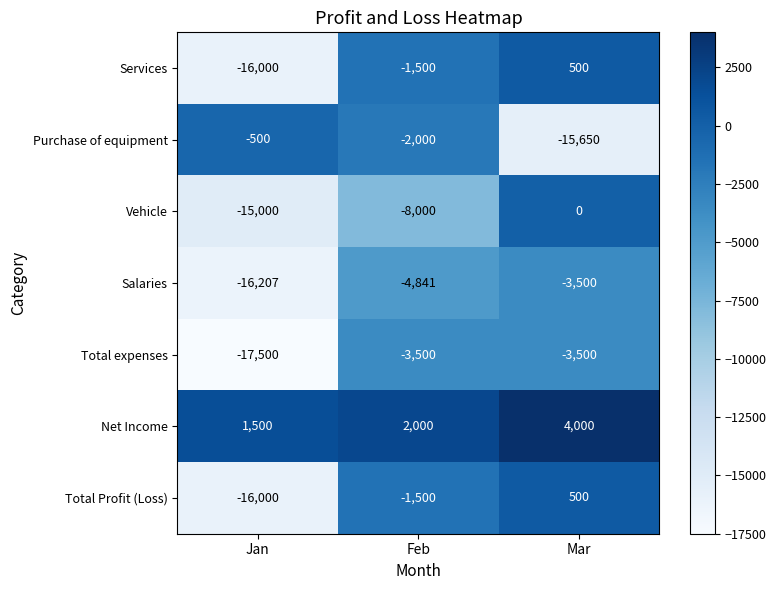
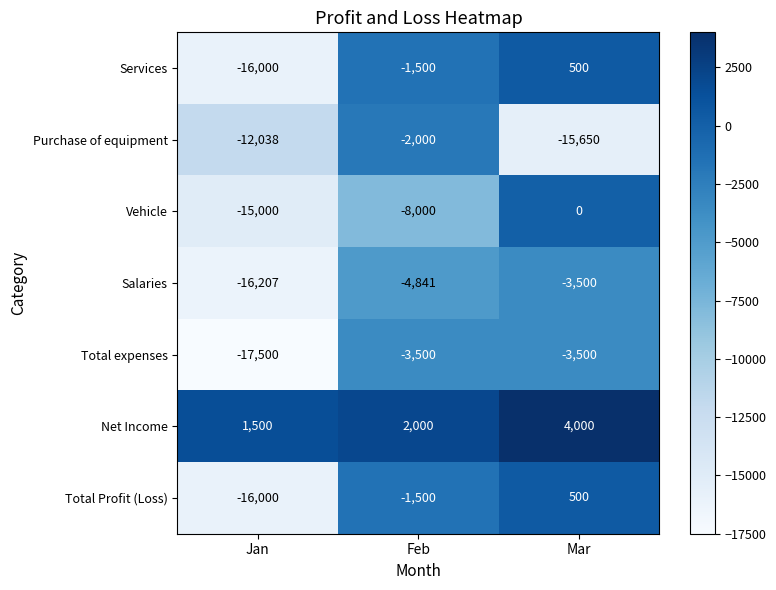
  {
    "Services": {
      "Jan": "-16,000",
      "Feb": "-1,500",
      "Mar": "500"
    },
    "Purchase of equipment": {
-     "Jan": "-500",
+     "Jan": "-12,038",
      "Feb": "-2,000",
      "Mar": "-15,650"
    },
    "Vehicle": {
      "Jan": "-15,000",
      "Feb": "-8,000",
      "Mar": "0"
    },
    "Salaries": {
      "Jan": "-16,207",
      "Feb": "-4,841",
      "Mar": "-3,500"
    },
    "Total expenses": {
      "Jan": "-17,500",
      "Feb": "-3,500",
      "Mar": "-3,500"
    },
    "Net Income": {
      "Jan": "1,500",
      "Feb": "2,000",
      "Mar": "4,000"
    },
    "Total Profit (Loss)": {
      "Jan": "-16,000",
      "Feb": "-1,500",
      "Mar": "500"
    }
  }
